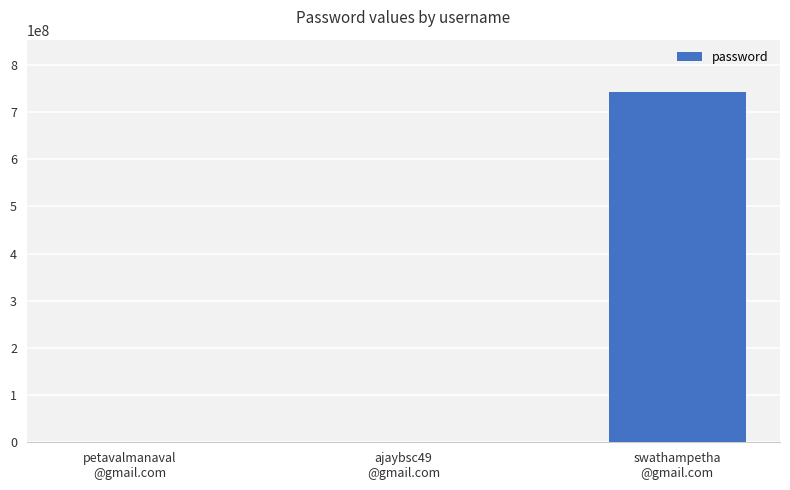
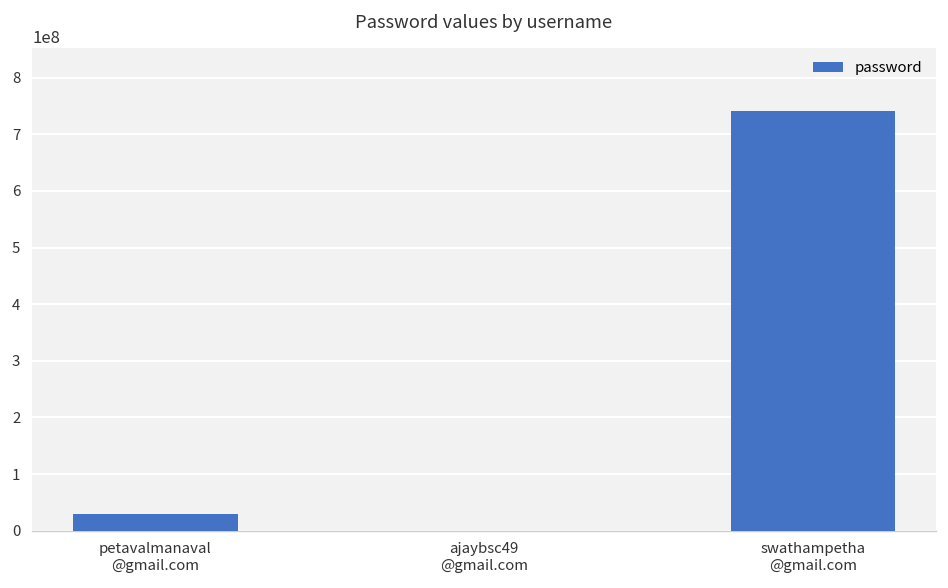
  {
-   "petavalmanaval @gmail.com": 0,
+   "petavalmanaval @gmail.com": 30000000,
    "swathampetha @gmail.com": 740000000
  }
